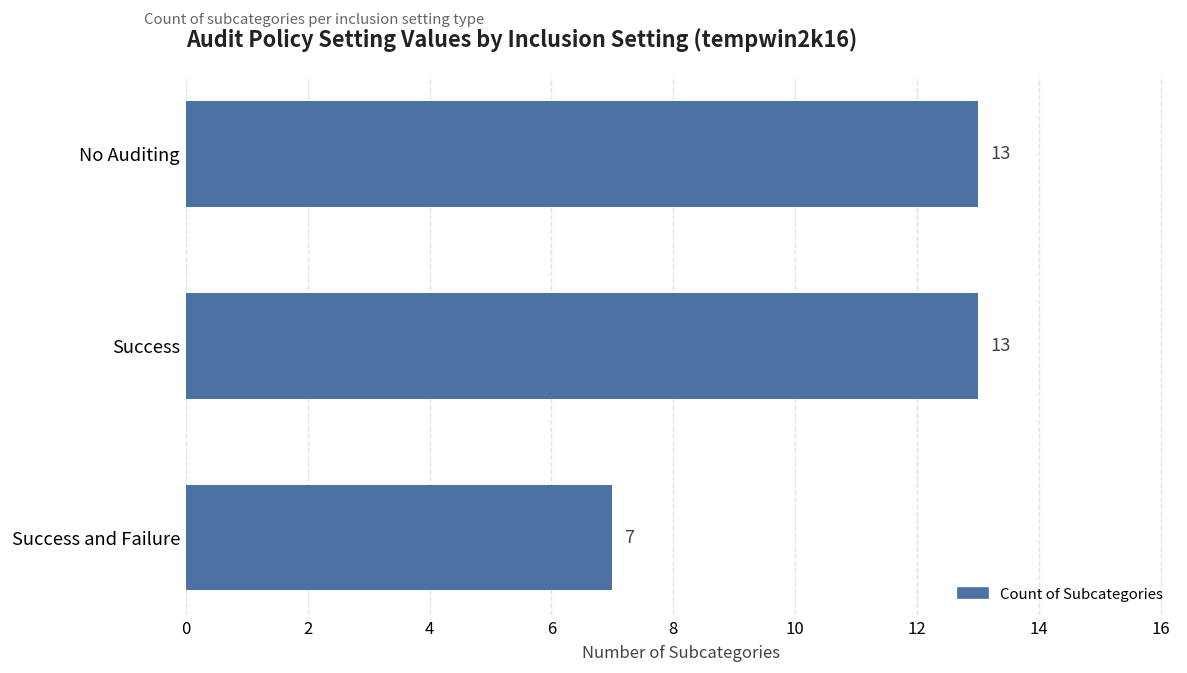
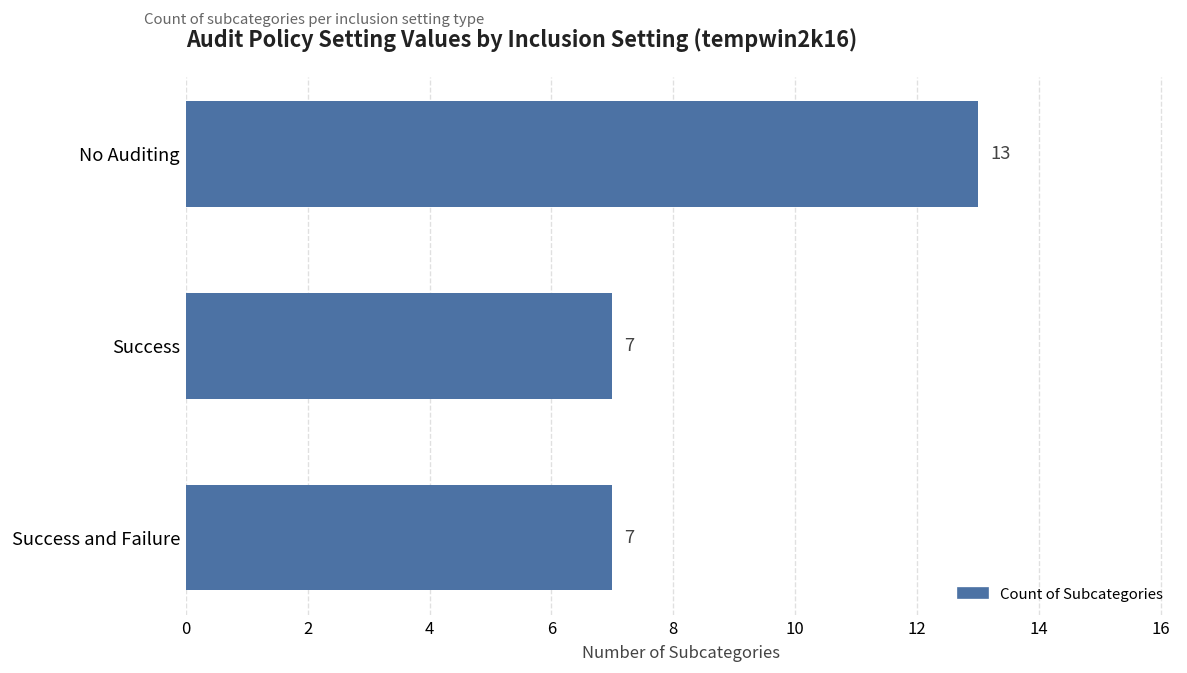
  {
    "No Auditing": 13,
-   "Success": 13,
+   "Success": 7,
    "Success and Failure": 7
  }
